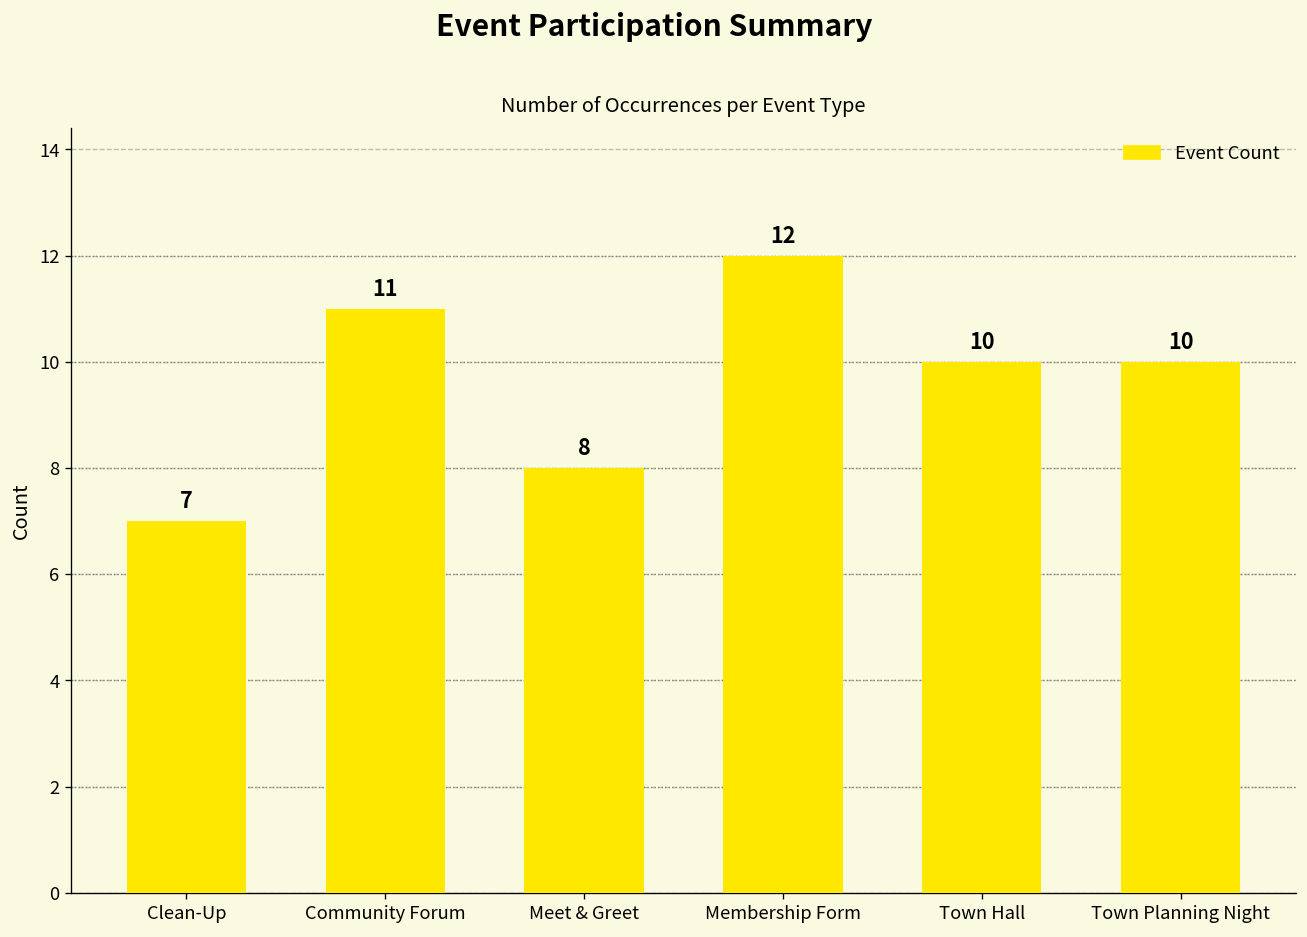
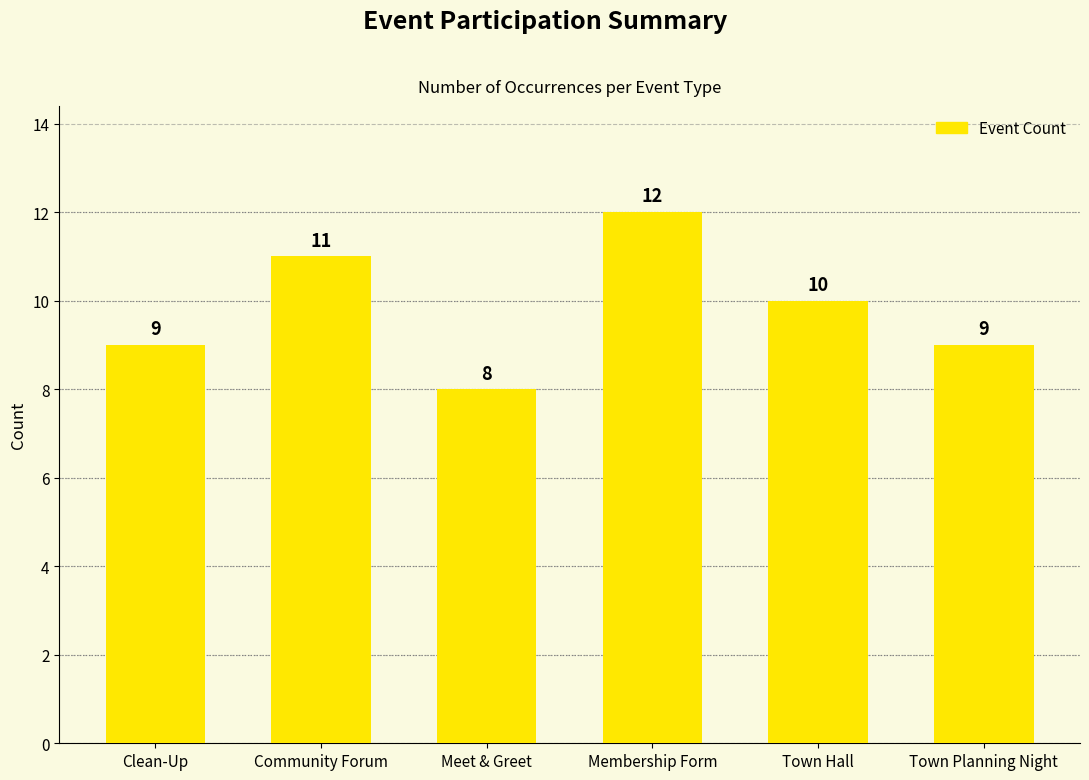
  {
-   "Clean-Up": 7,
+   "Clean-Up": 9,
    "Community Forum": 11,
    "Meet & Greet": 8,
    "Membership Form": 12,
    "Town Hall": 10,
-   "Town Planning Night": 10
+   "Town Planning Night": 9
  }
